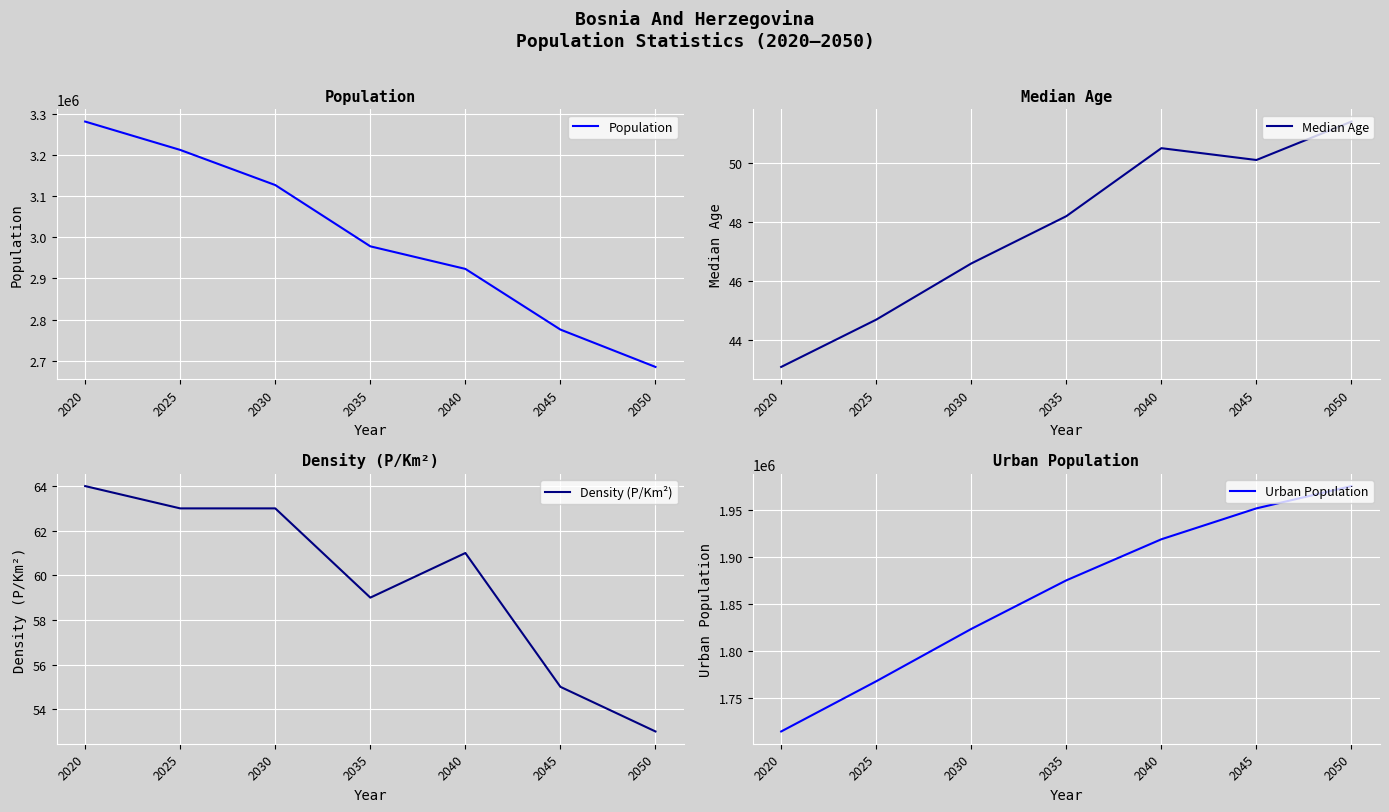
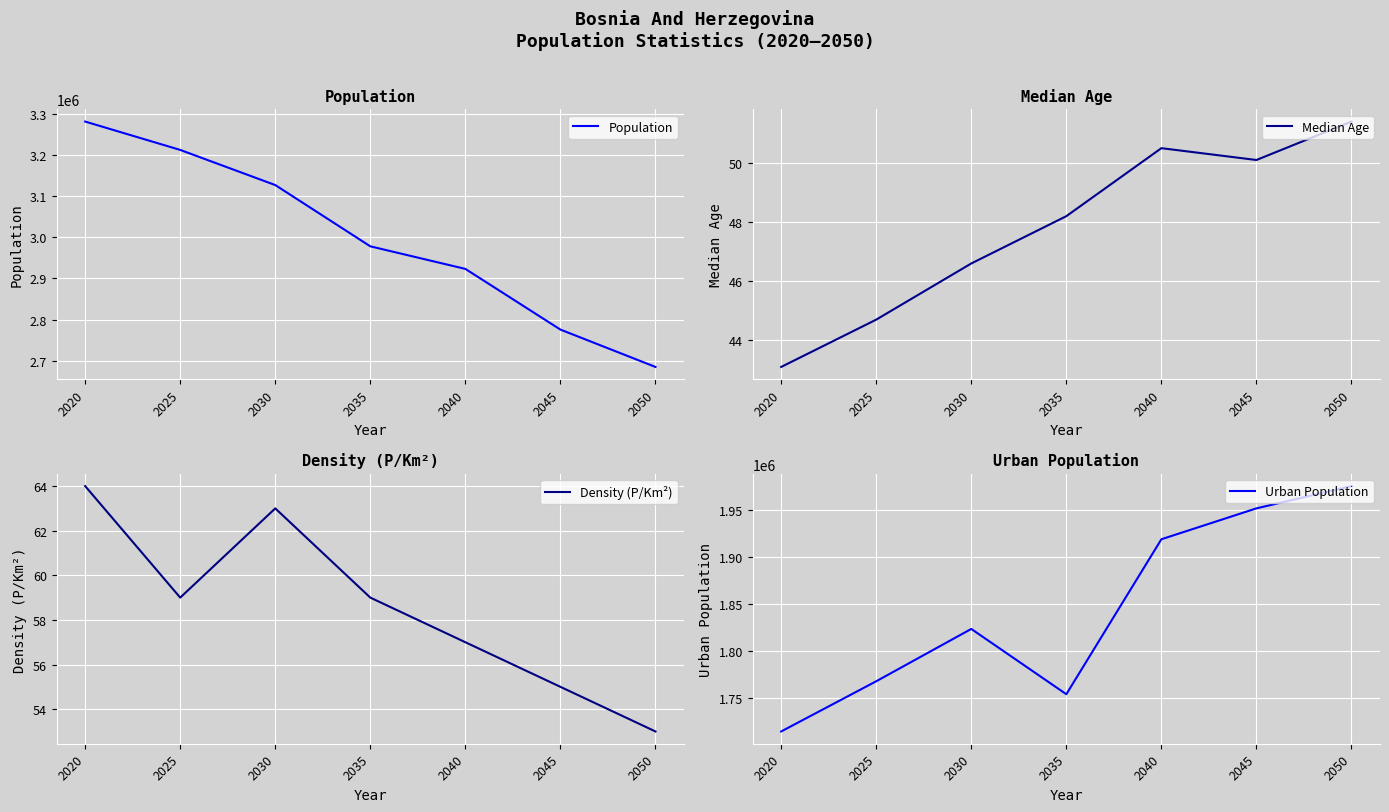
  {
    "Population": {
      "2020": 3280000,
      "2025": 3210000,
      "2030": 3130000,
      "2035": 2980000,
      "2040": 2920000,
      "2045": 2780000,
      "2050": 2690000
    },
    "Median Age": {
      "2020": 43.1,
      "2025": 44.7,
      "2030": 46.6,
      "2035": 48.2,
      "2040": 50.5,
      "2045": 50.1
    },
    "Density (P/Km²)": {
      "2020": 64,
-     "2025": 63,
+     "2025": 59,
      "2030": 63,
      "2035": 59,
-     "2040": 61,
+     "2040": 57,
      "2045": 55,
      "2050": 53
    },
    "Urban Population": {
      "2020": 1710000,
      "2025": 1770000,
      "2030": 1820000,
-     "2035": 1880000,
+     "2035": 1750000,
      "2040": 1920000,
      "2045": 1950000
    }
  }
